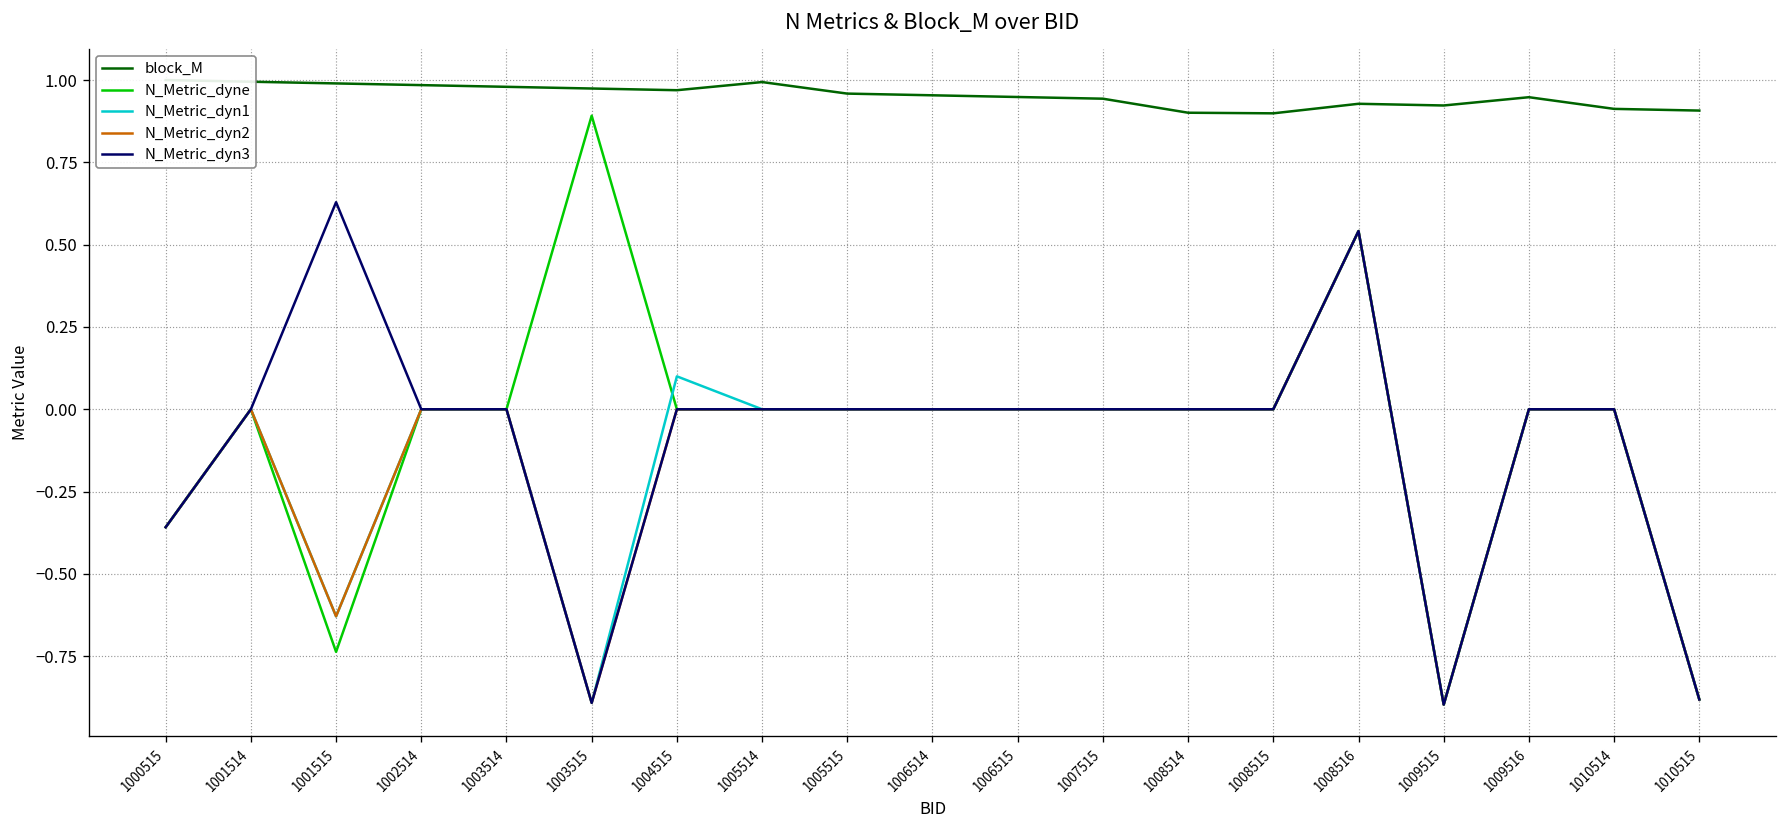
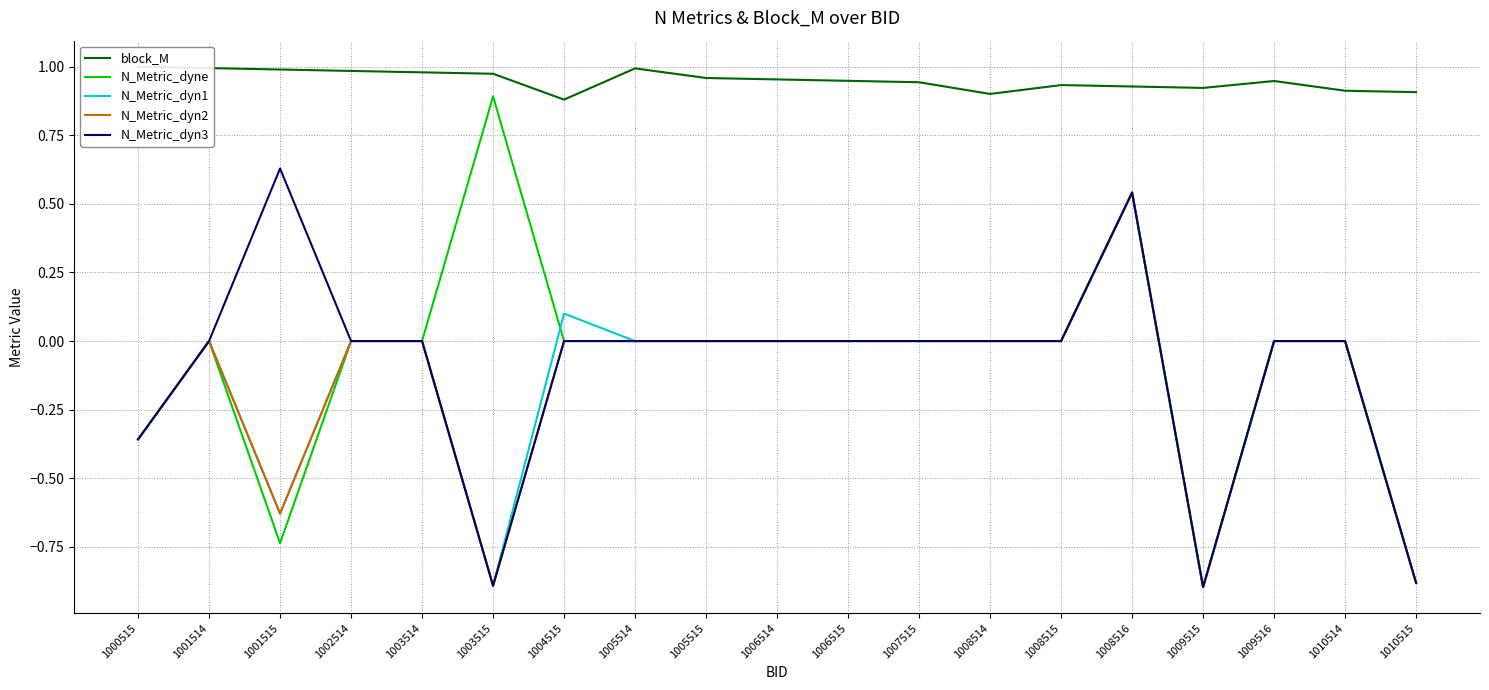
  {
    "block_M": {
      "1001515": 0.99,
      "1002514": 0.98,
      "1003514": 0.98,
      "1003515": 0.97,
-     "1004515": 0.97,
+     "1004515": 0.88,
      "1005514": 0.99,
      "1005515": 0.96,
      "1006514": 0.95,
      "1006515": 0.95,
      "1007515": 0.94,
      "1008514": 0.90,
-     "1008515": 0.90,
+     "1008515": 0.93,
      "1008516": 0.93,
      "1009515": 0.92,
      "1009516": 0.95,
      "1010514": 0.91,
      "1010515": 0.91
    },
    "N_Metric_dyne": {
      "1001515": -0.74,
      "1003515": 0.89
    },
    "N_Metric_dyn1": {
      "1004515": 0.10
    },
    "N_Metric_dyn3": {
      "1001515": 0.63
    }
  }
